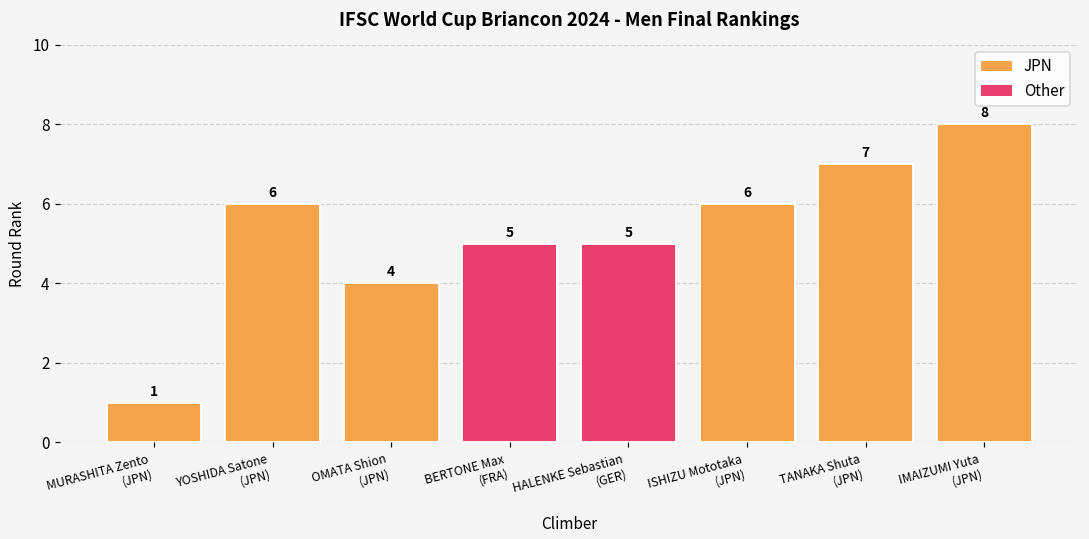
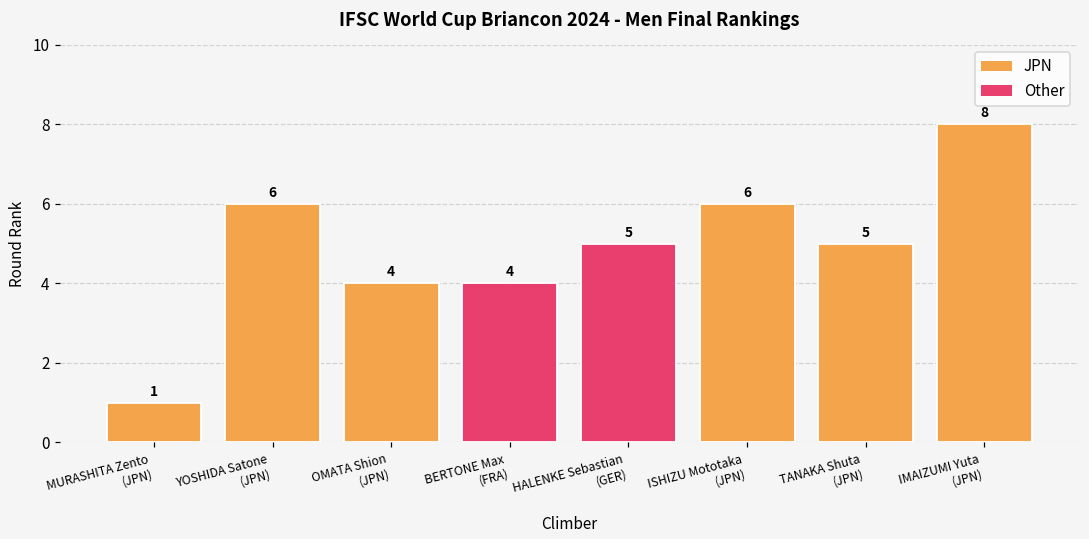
  {
    "MURASHITA Zento (JPN)": 1,
    "YOSHIDA Satone (JPN)": 6,
    "OMATA Shion (JPN)": 4,
-   "BERTONE Max (FRA)": 5,
+   "BERTONE Max (FRA)": 4,
    "HALENKE Sebastian (GER)": 5,
    "ISHIZU Mototaka (JPN)": 6,
-   "TANAKA Shuta (JPN)": 7,
+   "TANAKA Shuta (JPN)": 5,
    "IMAIZUMI Yuta (JPN)": 8
  }
